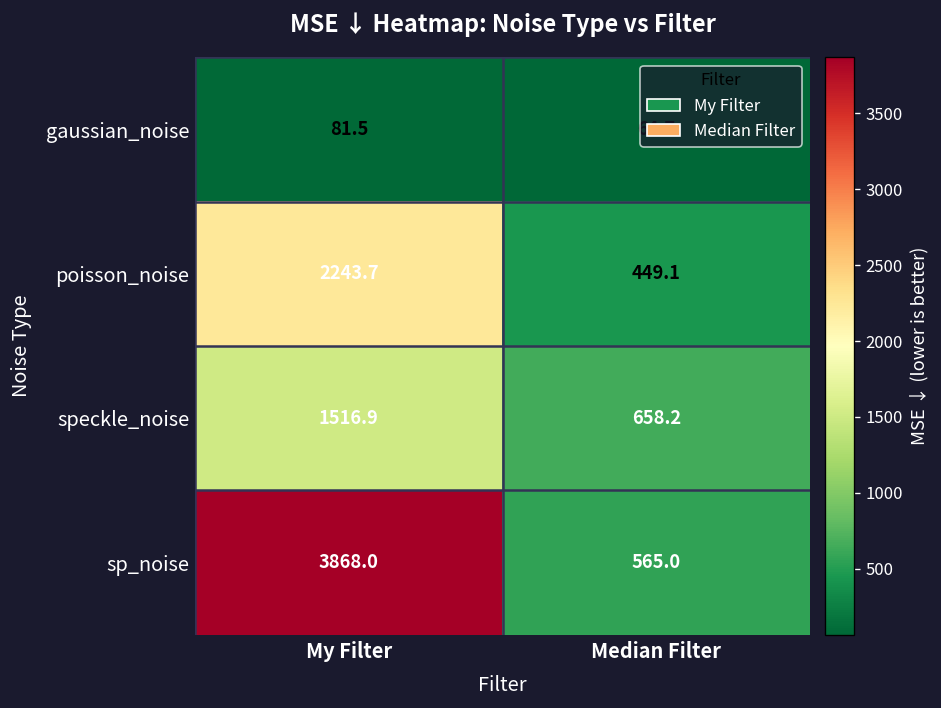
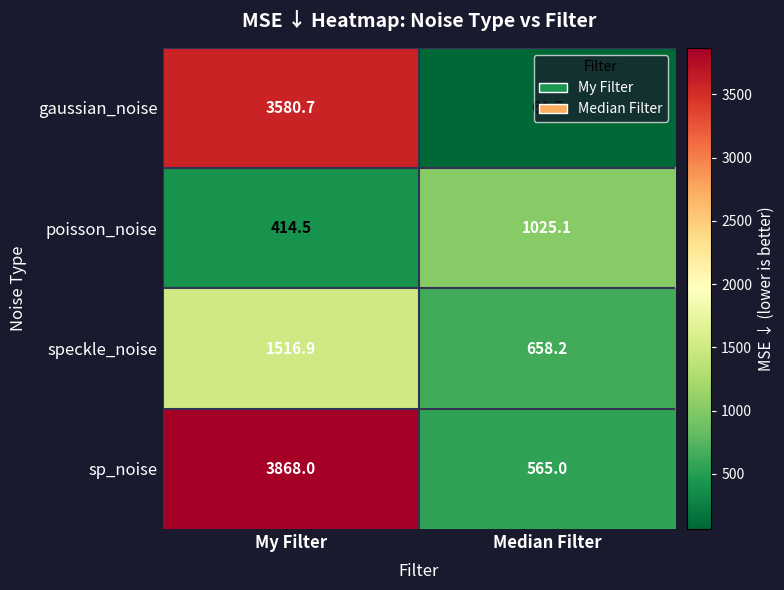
  {
    "gaussian_noise": {
-     "My Filter": 81.5
+     "My Filter": 3580.7
    },
    "poisson_noise": {
-     "My Filter": 2243.7,
-     "Median Filter": 449.1
+     "My Filter": 414.5,
+     "Median Filter": 1025.1
    },
    "speckle_noise": {
      "My Filter": 1516.9,
      "Median Filter": 658.2
    },
    "sp_noise": {
      "My Filter": 3868.0,
      "Median Filter": 565.0
    }
  }
